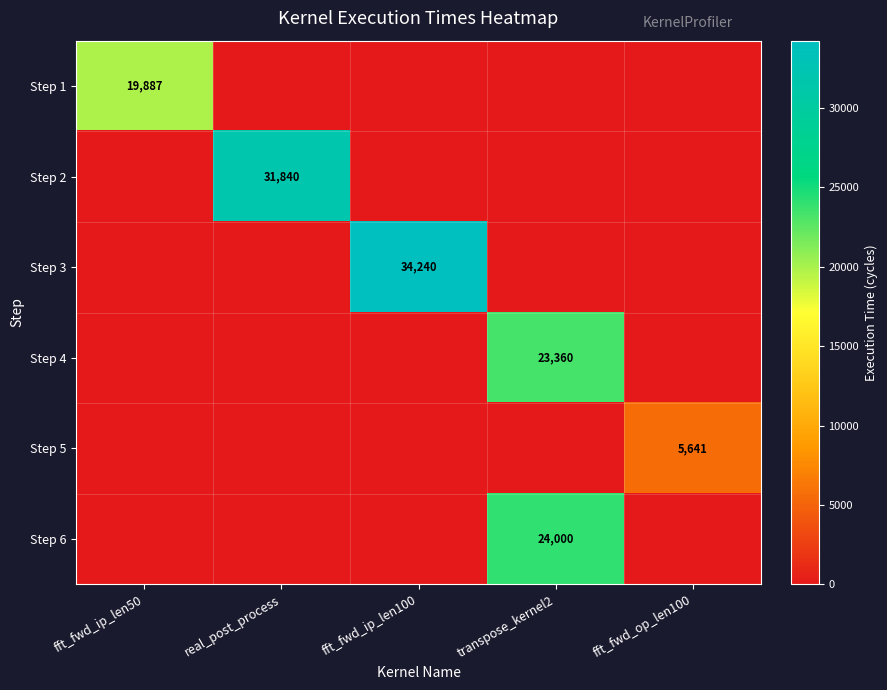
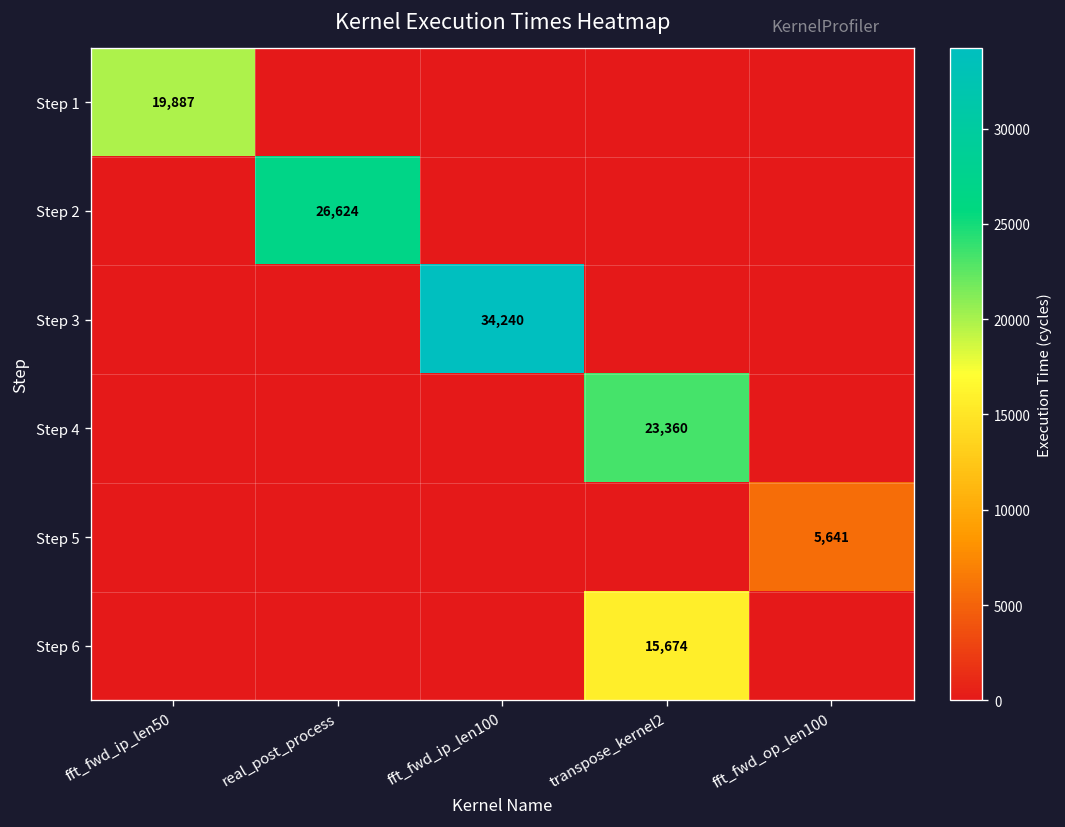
  {
    "Step 1": {
      "fft_fwd_ip_len50": "19,887"
    },
    "Step 2": {
-     "real_post_process": "31,840"
+     "real_post_process": "26,624"
    },
    "Step 3": {
      "fft_fwd_ip_len100": "34,240"
    },
    "Step 4": {
      "transpose_kernel2": "23,360"
    },
    "Step 5": {
      "fft_fwd_op_len100": "5,641"
    },
    "Step 6": {
-     "transpose_kernel2": "24,000"
+     "transpose_kernel2": "15,674"
    }
  }
